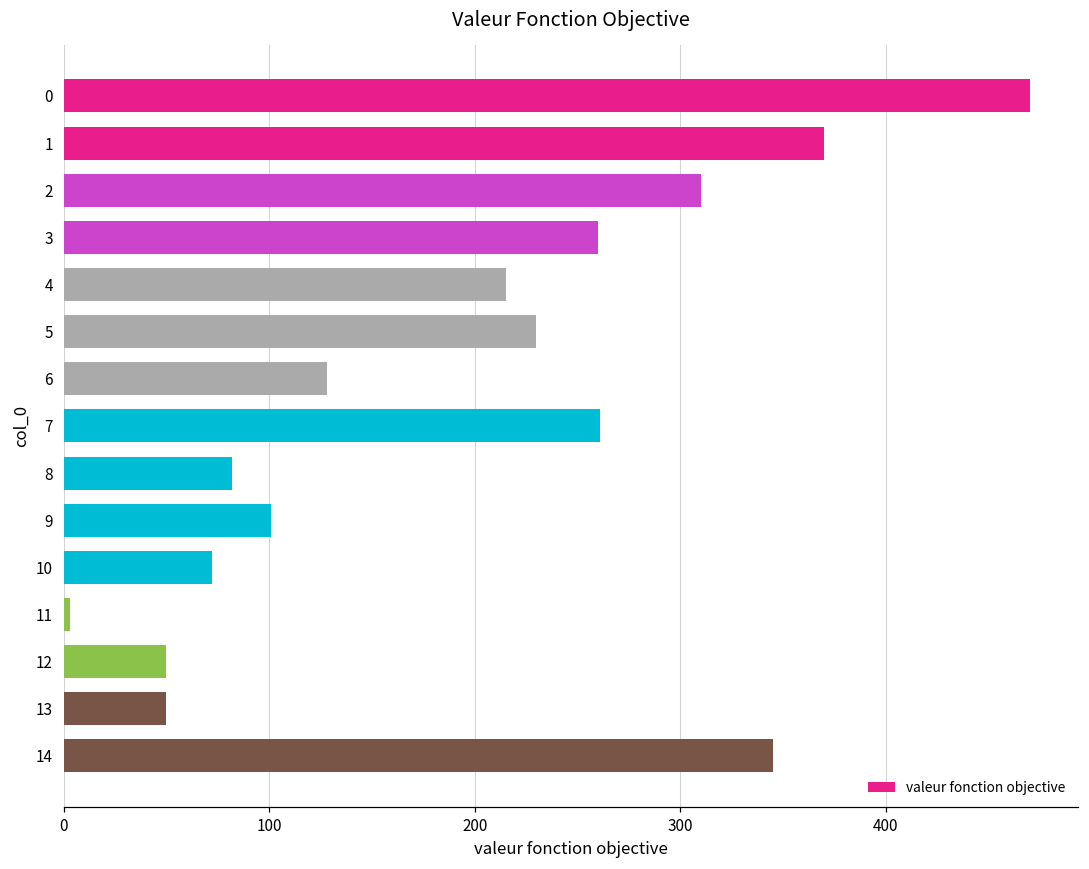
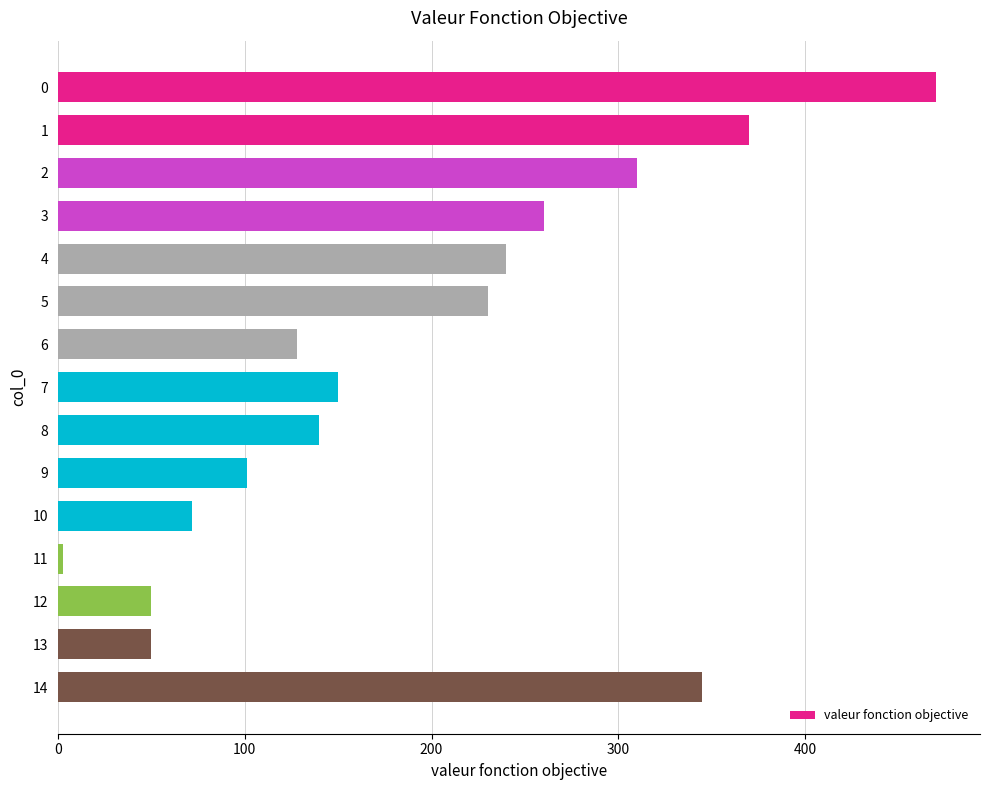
  {
    "0": 470,
    "1": 370,
    "2": 310,
    "3": 260,
-   "4": 215,
+   "4": 240,
    "5": 230,
    "6": 128,
-   "7": 261,
-   "8": 82,
+   "7": 150,
+   "8": 140,
    "9": 101,
    "10": 72,
    "11": 3,
    "12": 50,
    "13": 50,
    "14": 345
  }
